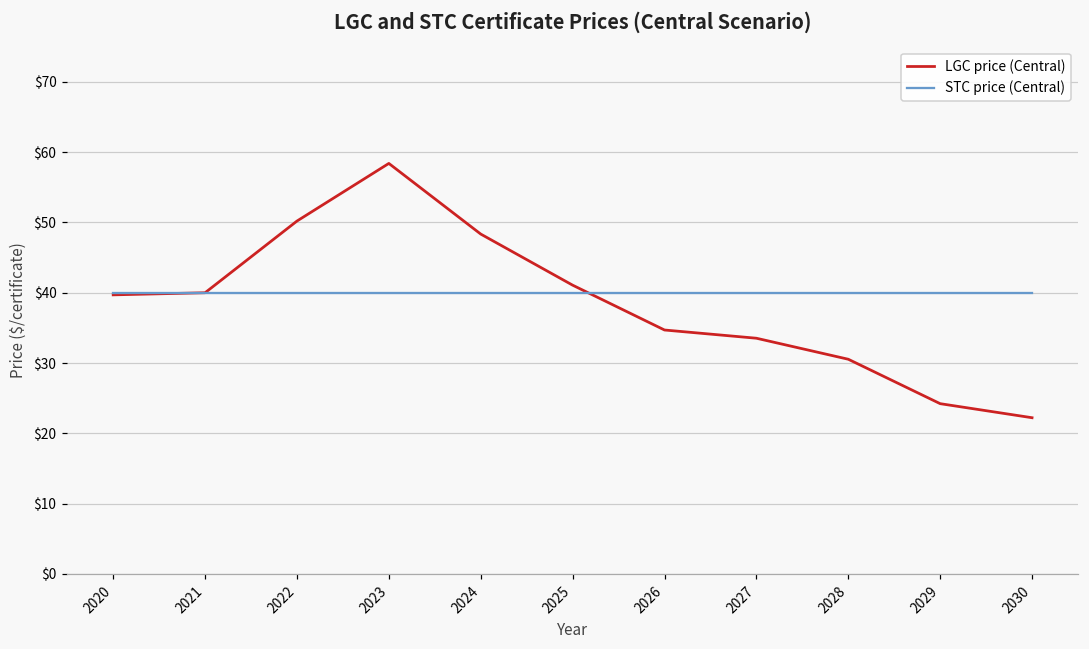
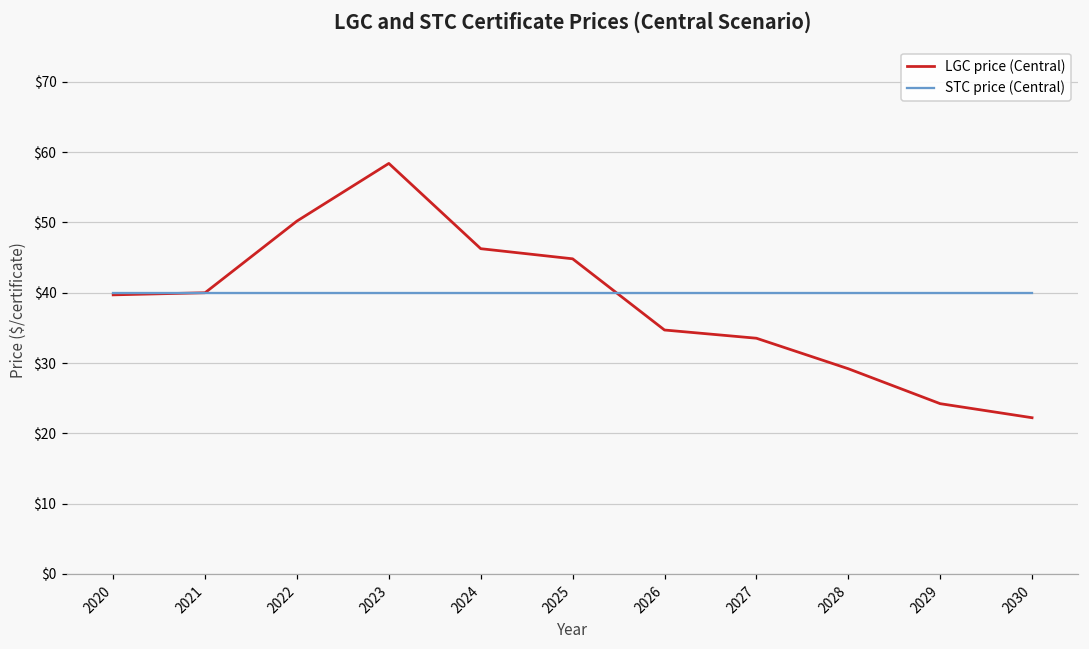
  {
    "LGC price (Central)": {
      "2022": "$50",
      "2023": "$58",
-     "2024": "$48",
-     "2025": "$41",
+     "2024": "$46",
+     "2025": "$45",
      "2026": "$35",
      "2027": "$34",
-     "2028": "$31",
+     "2028": "$29",
      "2029": "$24",
      "2030": "$22"
    },
    "STC price (Central)": {
      "2022": "$40",
      "2023": "$40",
      "2024": "$40",
      "2025": "$40",
      "2026": "$40",
      "2027": "$40",
      "2028": "$40",
      "2029": "$40",
      "2030": "$40"
    }
  }
